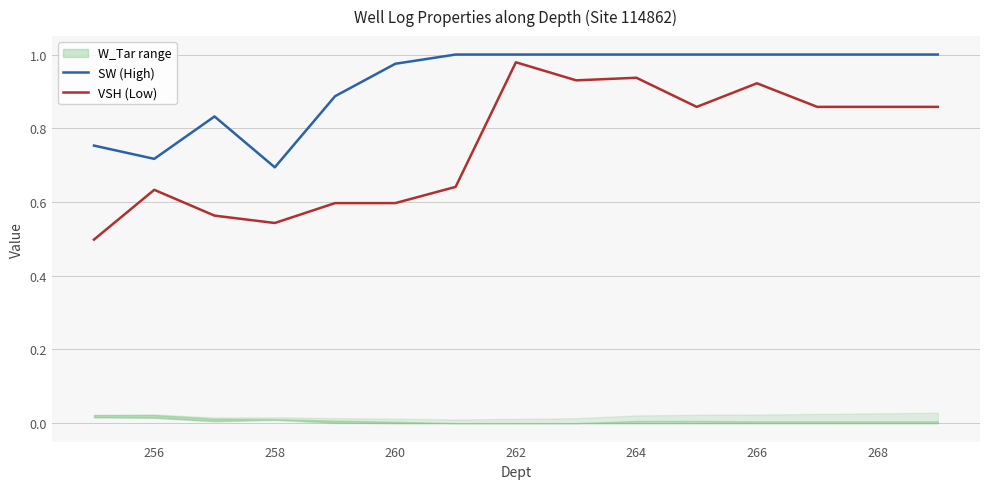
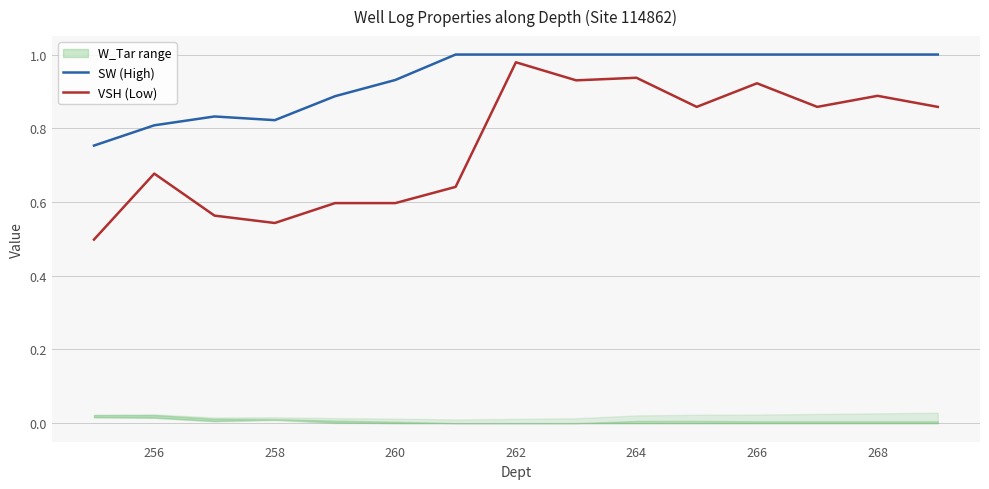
  {
    "SW (High)": {
-     "256": 0.72,
-     "258": 0.69,
-     "260": 0.98,
+     "256": 0.81,
+     "258": 0.82,
+     "260": 0.93,
      "262": 1.00,
      "264": 1.00,
      "266": 1.00,
      "268": 1.00
    },
    "VSH (Low)": {
-     "256": 0.63,
+     "256": 0.68,
      "258": 0.54,
      "260": 0.60,
      "262": 0.98,
      "264": 0.94,
      "266": 0.92,
-     "268": 0.86
+     "268": 0.89
    }
  }
